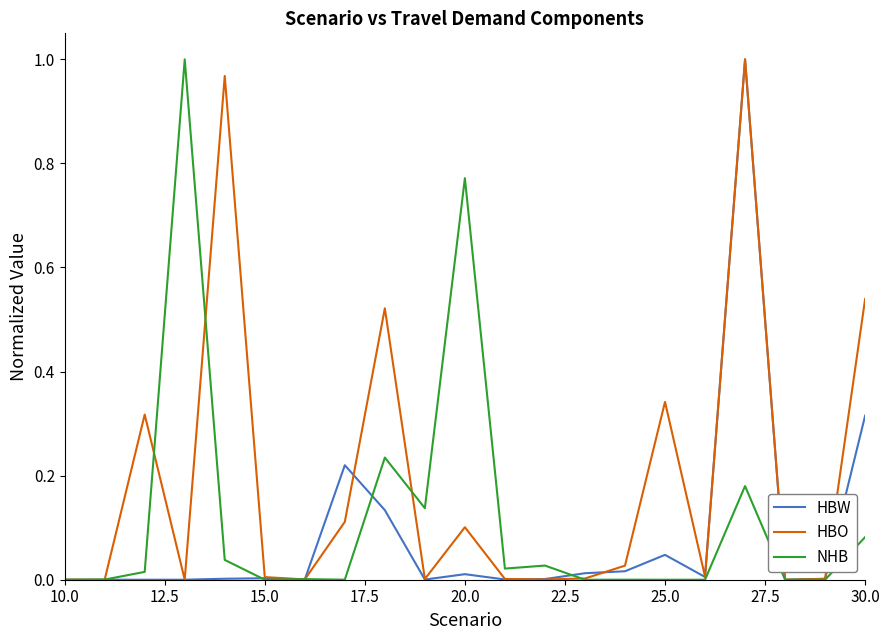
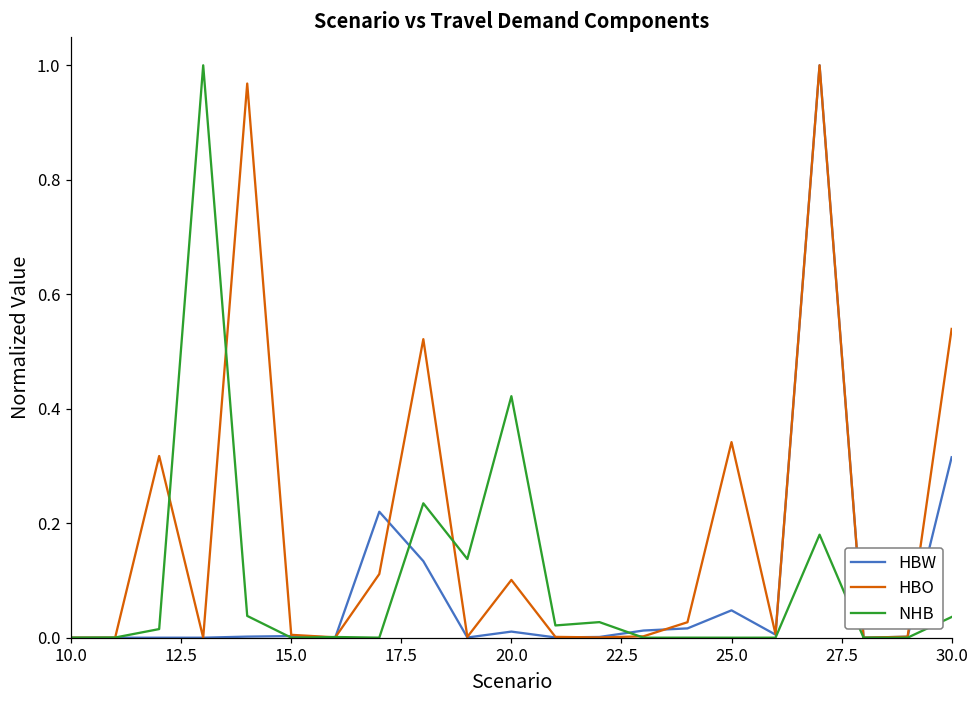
  {
    "HBW": {
      "20.0": 0.01,
      "25.0": 0.05,
      "30.0": 0.32
    },
    "HBO": {
      "20.0": 0.10,
      "25.0": 0.34,
      "30.0": 0.54
    },
    "NHB": {
-     "20.0": 0.77,
+     "20.0": 0.42,
      "25.0": 0.00,
-     "30.0": 0.08
+     "30.0": 0.04
    }
  }
